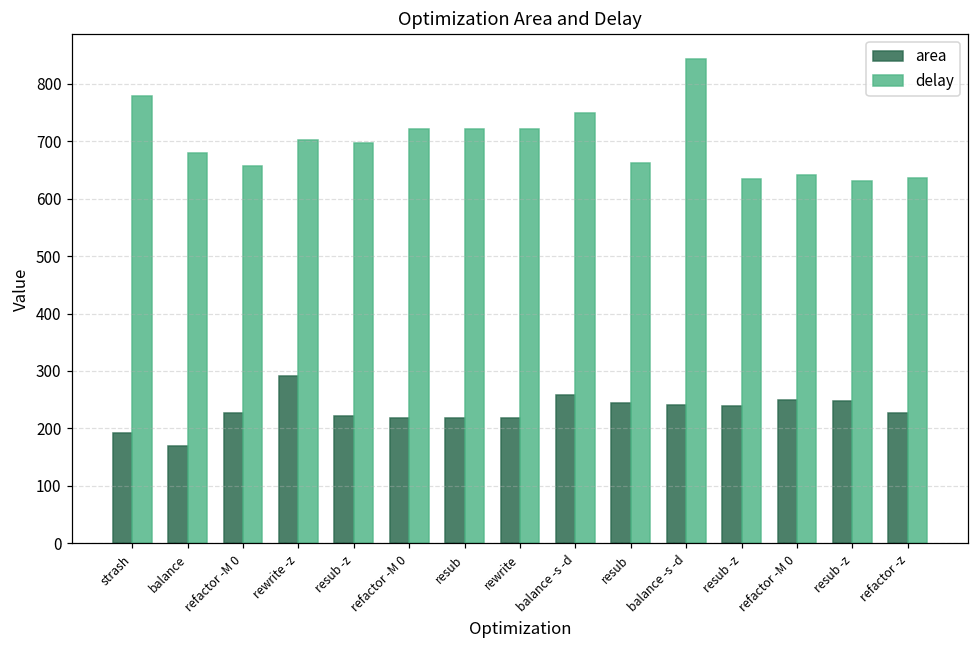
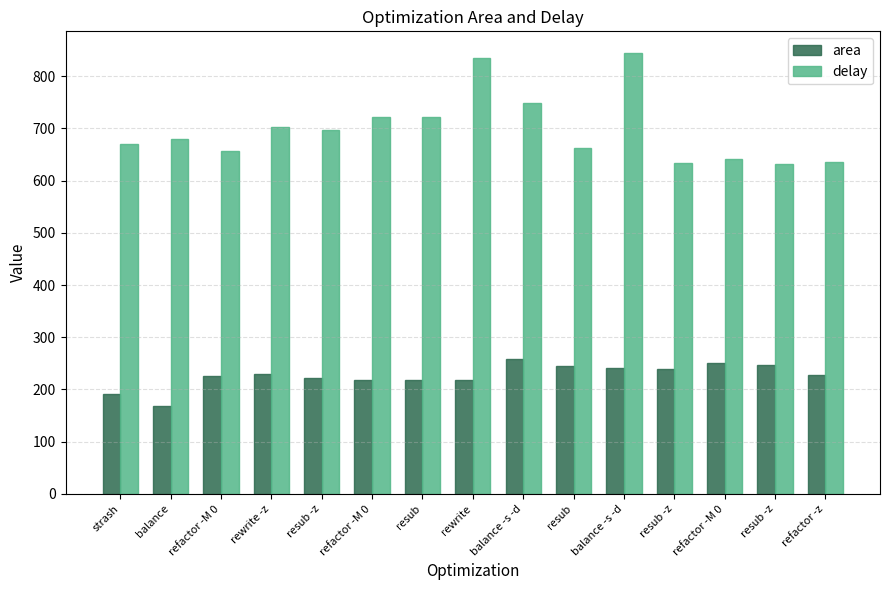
  {
    "area": {
      "strash": 190,
      "balance": 170,
-     "rewrite -z": 290,
+     "rewrite -z": 230,
      "rewrite": 220,
      "refactor -z": 230
    },
    "delay": {
-     "strash": 780,
+     "strash": 670,
      "balance": 680,
      "rewrite -z": 700,
-     "rewrite": 720,
+     "rewrite": 830,
      "refactor -z": 640
    }
  }
